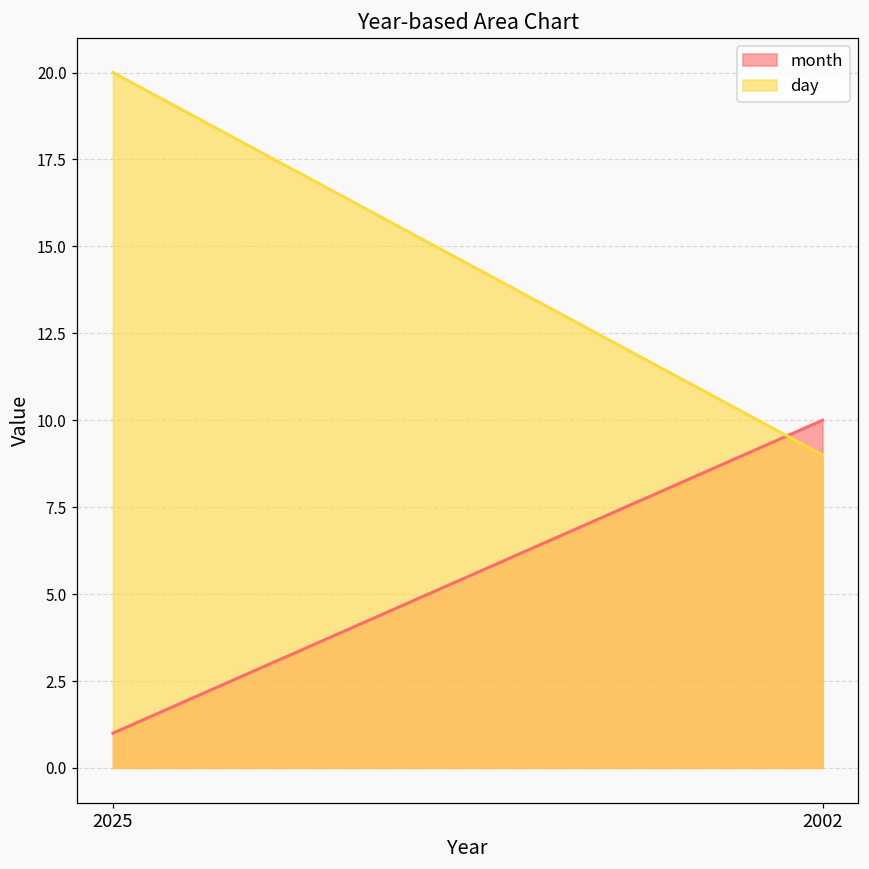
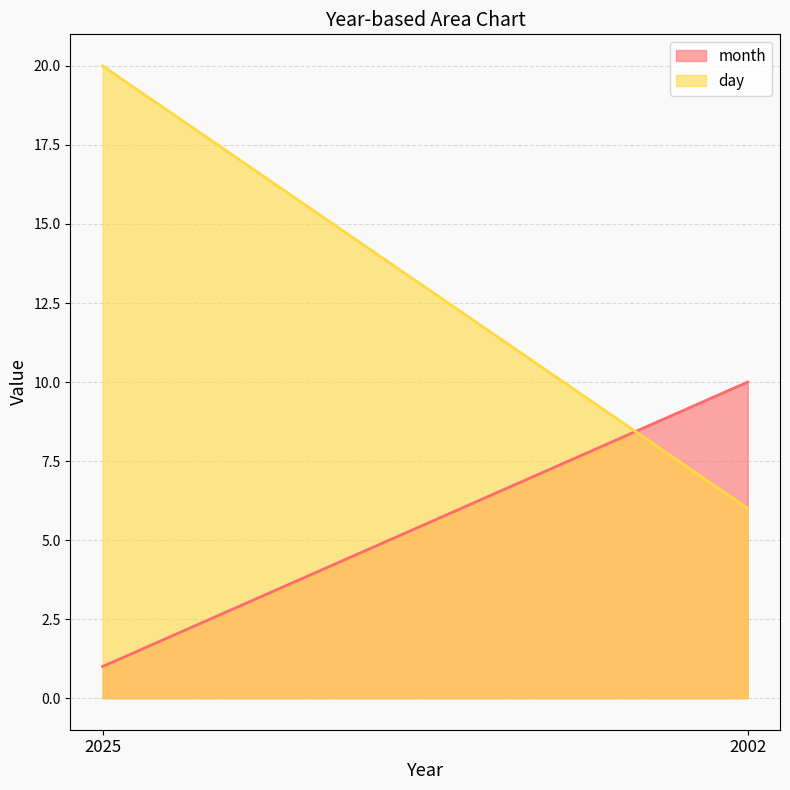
  {
    "month": {
      "2025": 1,
      "2002": 10
    },
    "day": {
      "2025": 20,
-     "2002": 9
+     "2002": 6
    }
  }
